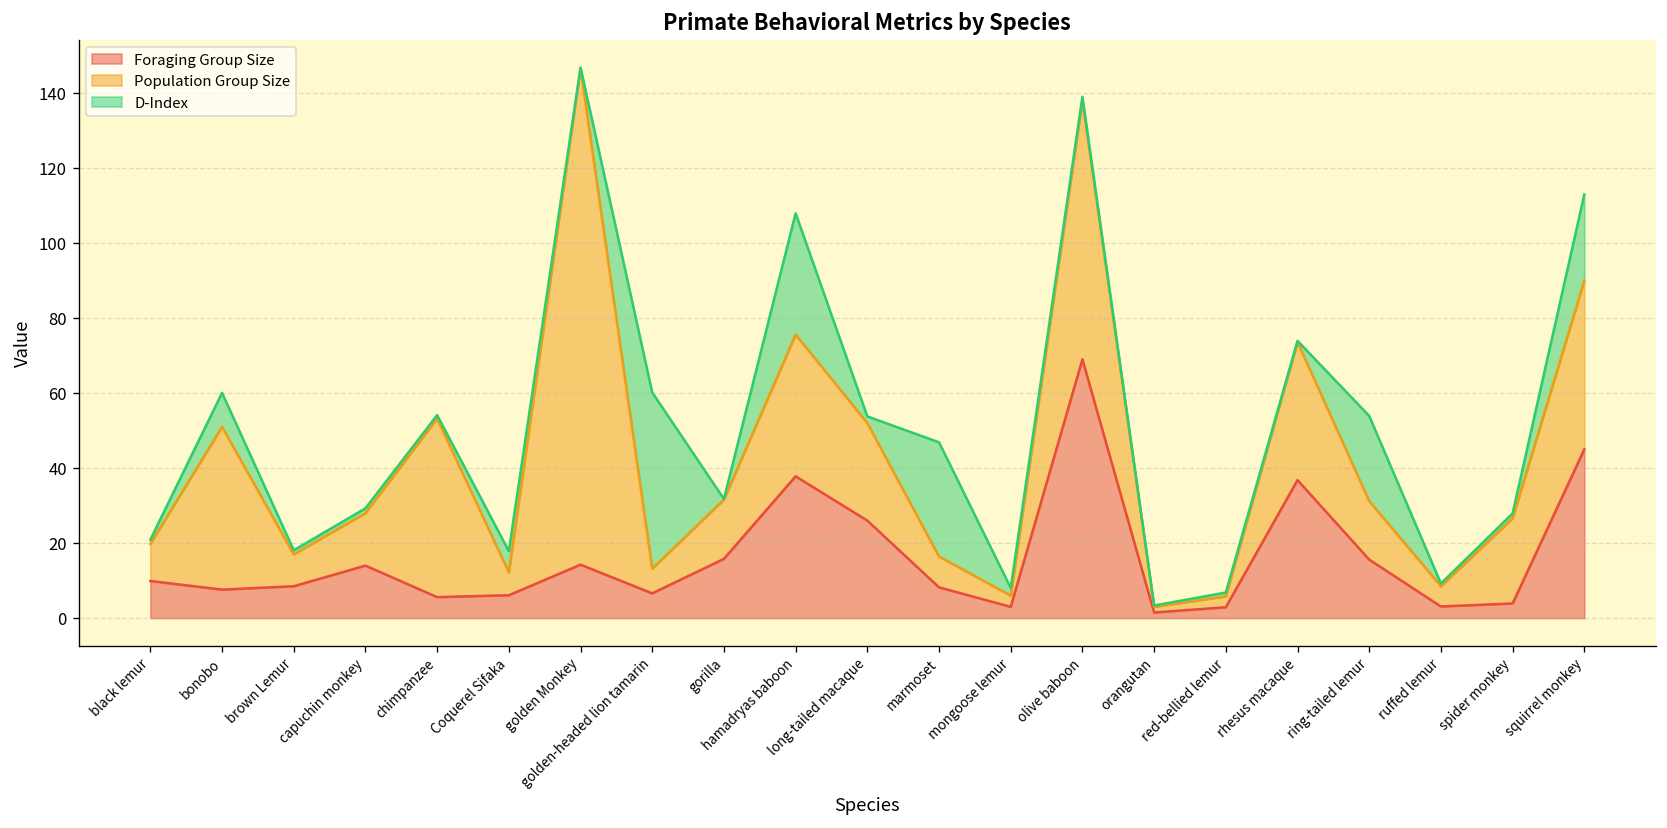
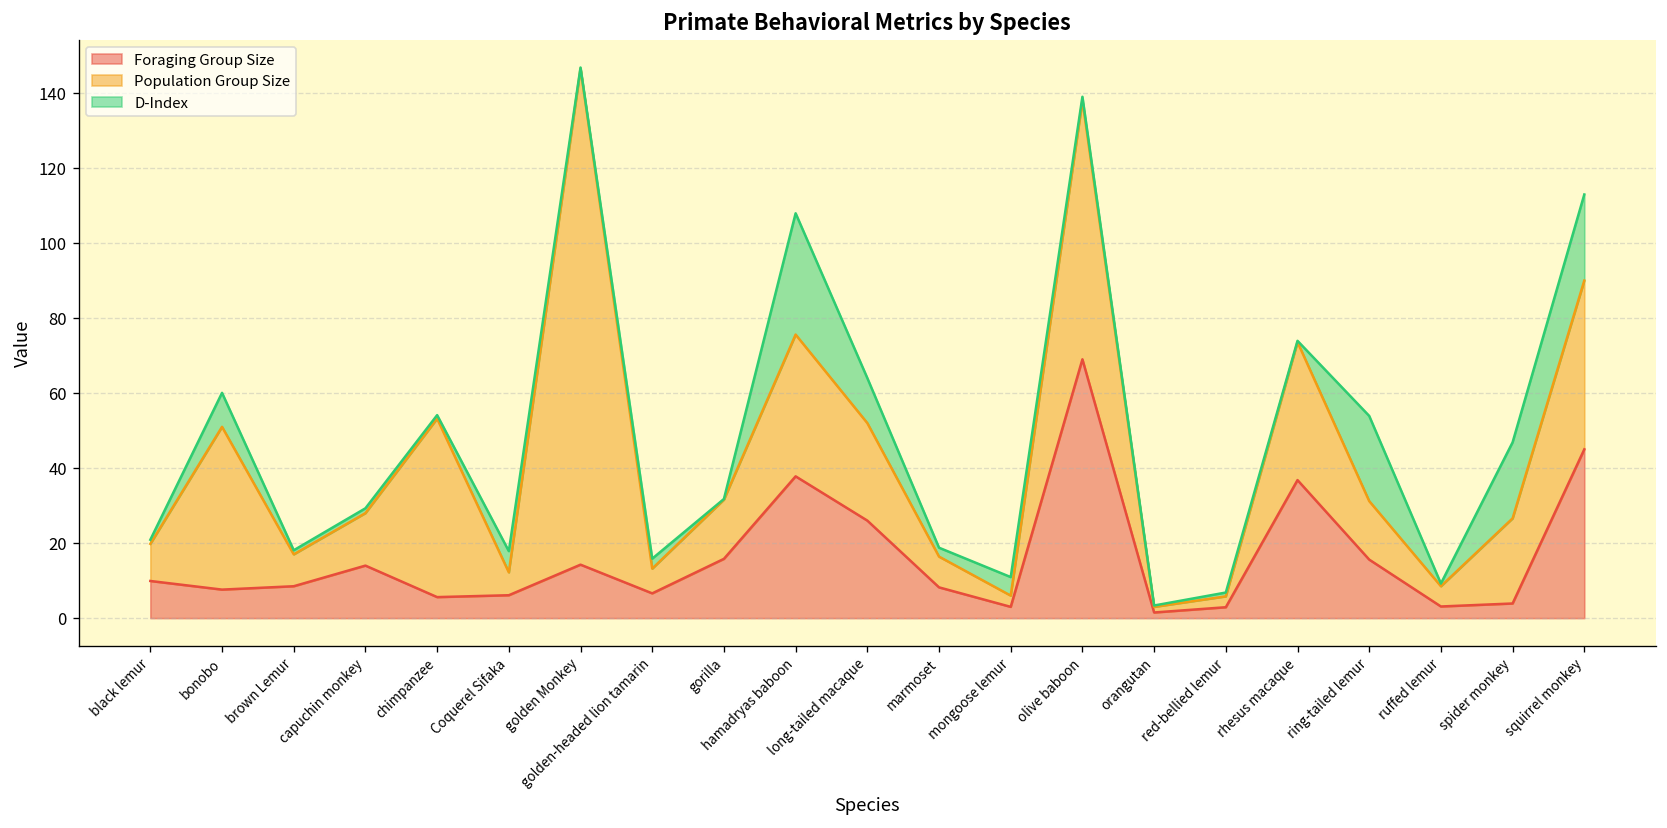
  {
    "Foraging Group Size": {
      "black lemur": 10,
      "bonobo": 8,
      "brown Lemur": 9,
      "capuchin monkey": 14,
      "chimpanzee": 6,
      "Coquerel Sifaka": 6,
      "golden Monkey": 14,
      "golden-headed lion tamarin": 7,
      "gorilla": 16,
      "hamadryas baboon": 38,
      "long-tailed macaque": 26,
      "marmoset": 8,
      "mongoose lemur": 3,
      "olive baboon": 69,
      "orangutan": 2,
      "red-bellied lemur": 3,
      "rhesus macaque": 37,
      "ring-tailed lemur": 16,
      "ruffed lemur": 3,
      "spider monkey": 4,
      "squirrel monkey": 45
    },
    "Population Group Size": {
      "black lemur": 10,
      "bonobo": 43,
      "brown Lemur": 9,
      "capuchin monkey": 14,
      "chimpanzee": 48,
      "Coquerel Sifaka": 6,
      "golden-headed lion tamarin": 7,
      "hamadryas baboon": 38,
      "long-tailed macaque": 26,
      "marmoset": 8,
      "mongoose lemur": 3,
      "olive baboon": 69,
      "red-bellied lemur": 3,
      "ring-tailed lemur": 16,
      "spider monkey": 23,
      "squirrel monkey": 45
    },
    "D-Index": {
      "black lemur": 1,
      "bonobo": 9,
      "brown Lemur": 1,
      "capuchin monkey": 1,
      "chimpanzee": 1,
      "Coquerel Sifaka": 6,
-     "golden-headed lion tamarin": 47,
+     "golden-headed lion tamarin": 3,
      "hamadryas baboon": 32,
-     "long-tailed macaque": 2,
-     "marmoset": 30,
-     "mongoose lemur": 2,
+     "long-tailed macaque": 12,
+     "marmoset": 2,
+     "mongoose lemur": 5,
      "olive baboon": 1,
      "red-bellied lemur": 1,
      "ring-tailed lemur": 23,
-     "spider monkey": 1,
+     "spider monkey": 20,
      "squirrel monkey": 23
    }
  }
